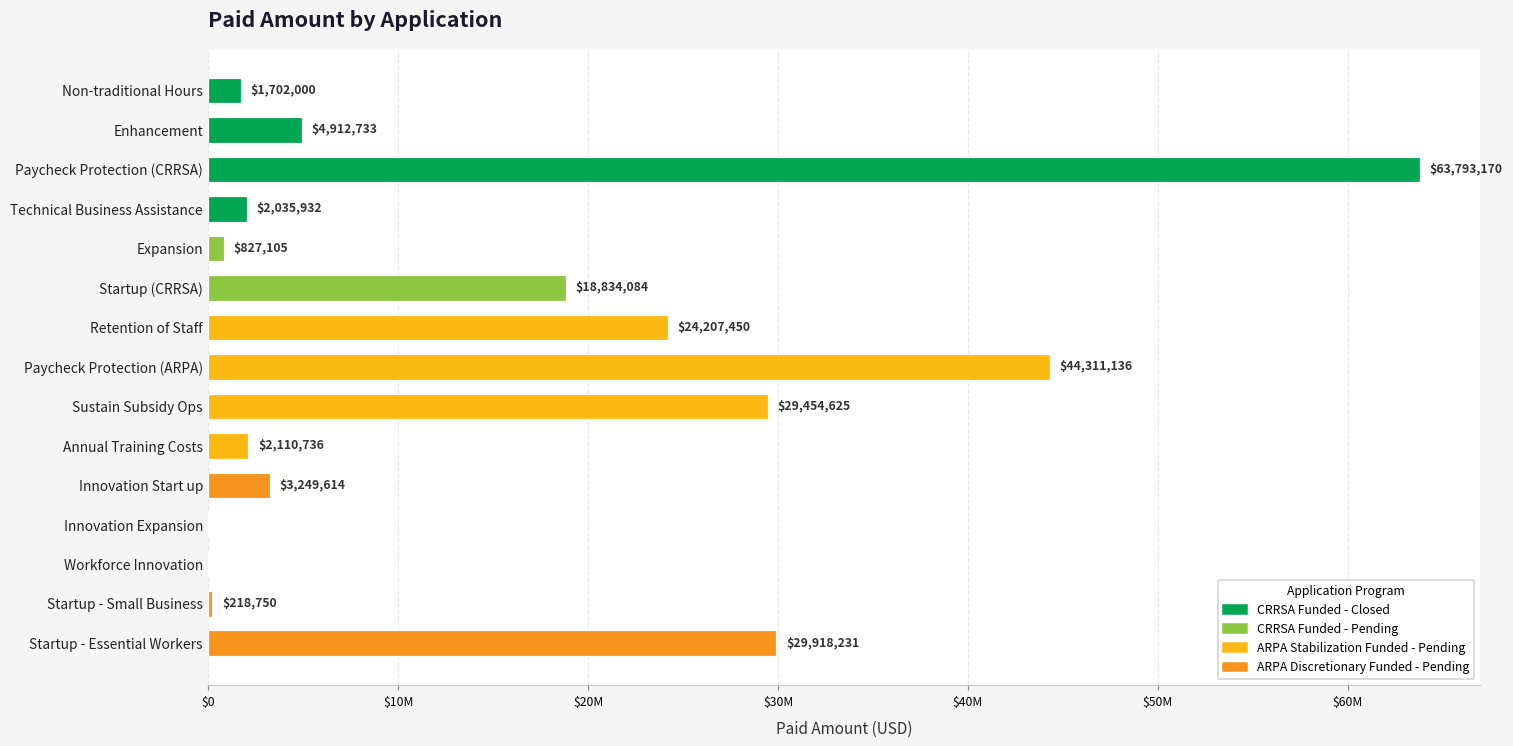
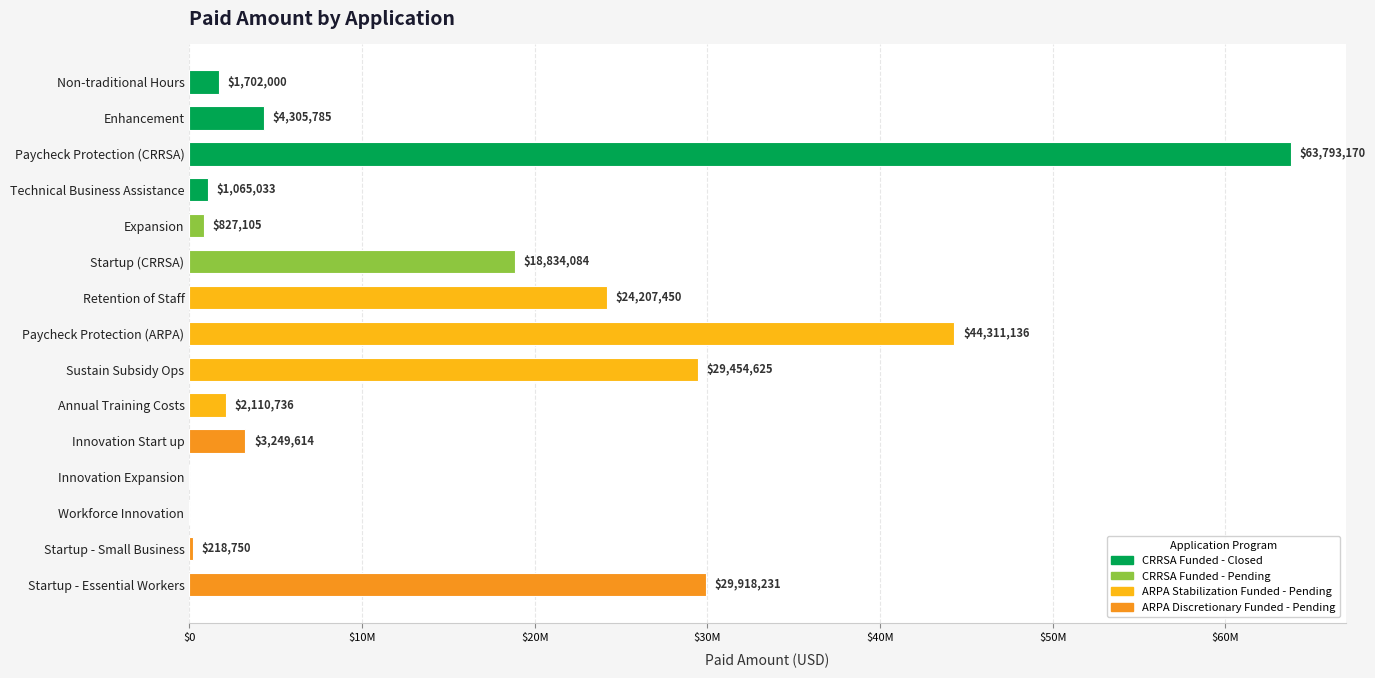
  {
    "Non-traditional Hours": "$1,702,000",
-   "Enhancement": "$4,912,733",
+   "Enhancement": "$4,305,785",
    "Paycheck Protection (CRRSA)": "$63,793,170",
-   "Technical Business Assistance": "$2,035,932",
+   "Technical Business Assistance": "$1,065,033",
    "Expansion": "$827,105",
    "Startup (CRRSA)": "$18,834,084",
    "Retention of Staff": "$24,207,450",
    "Paycheck Protection (ARPA)": "$44,311,136",
    "Sustain Subsidy Ops": "$29,454,625",
    "Annual Training Costs": "$2,110,736",
    "Innovation Start up": "$3,249,614",
    "Startup - Small Business": "$218,750",
    "Startup - Essential Workers": "$29,918,231"
  }
